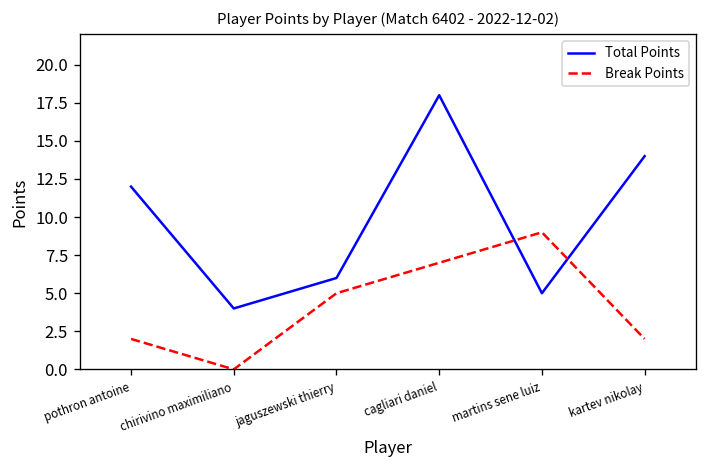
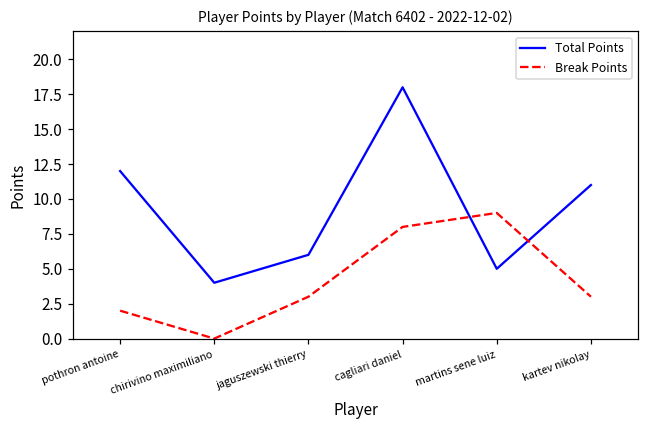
  {
    "Total Points": {
      "pothron antoine": 12,
      "chirivino maximiliano": 4,
      "jaguszewski thierry": 6,
      "cagliari daniel": 18,
      "martins sene luiz": 5,
-     "kartev nikolay": 14
+     "kartev nikolay": 11
    },
    "Break Points": {
      "pothron antoine": 2,
      "chirivino maximiliano": 0,
-     "jaguszewski thierry": 5,
-     "cagliari daniel": 7,
+     "jaguszewski thierry": 3,
+     "cagliari daniel": 8,
      "martins sene luiz": 9,
-     "kartev nikolay": 2
+     "kartev nikolay": 3
    }
  }
